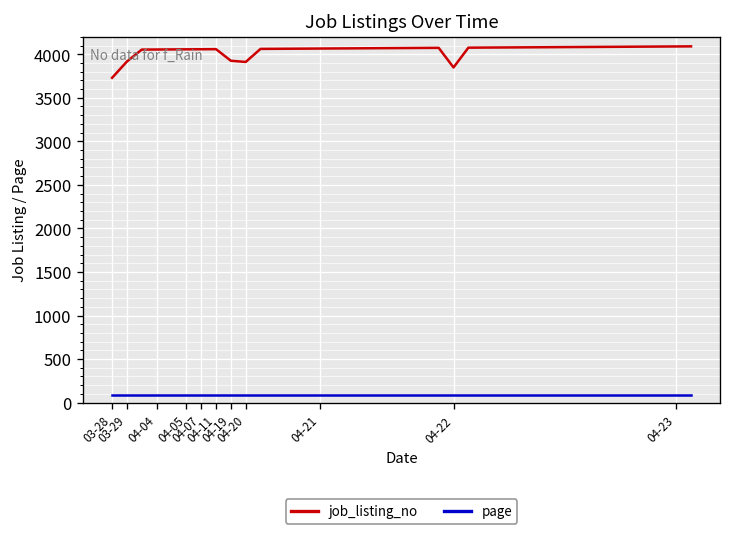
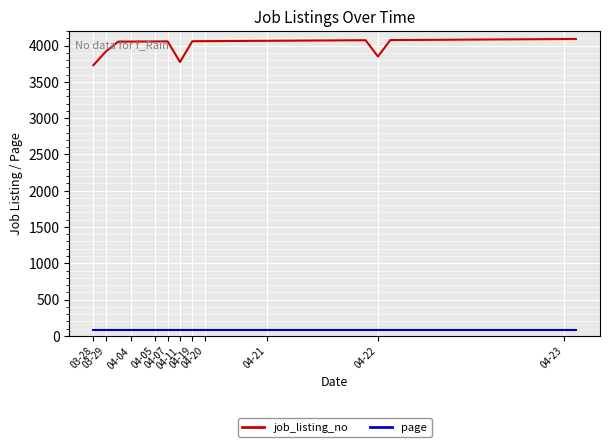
  {
    "job_listing_no": {
      "03-28": 3700,
      "03-29": 3900,
      "04-04": 4100,
      "04-05": 4100,
      "04-07": 4100,
-     "04-11": 4100,
-     "04-19": 3900,
-     "04-20": 3900,
+     "04-11": 3800,
+     "04-19": 4100,
+     "04-20": 4100,
      "04-21": 4100,
      "04-22": 3800,
      "04-23": 4100
    },
    "page": {
      "03-28": 100,
      "03-29": 100,
      "04-04": 100,
      "04-05": 100,
      "04-07": 100,
      "04-11": 100,
      "04-19": 100,
      "04-20": 100,
      "04-21": 100,
      "04-22": 100,
      "04-23": 100
    }
  }
